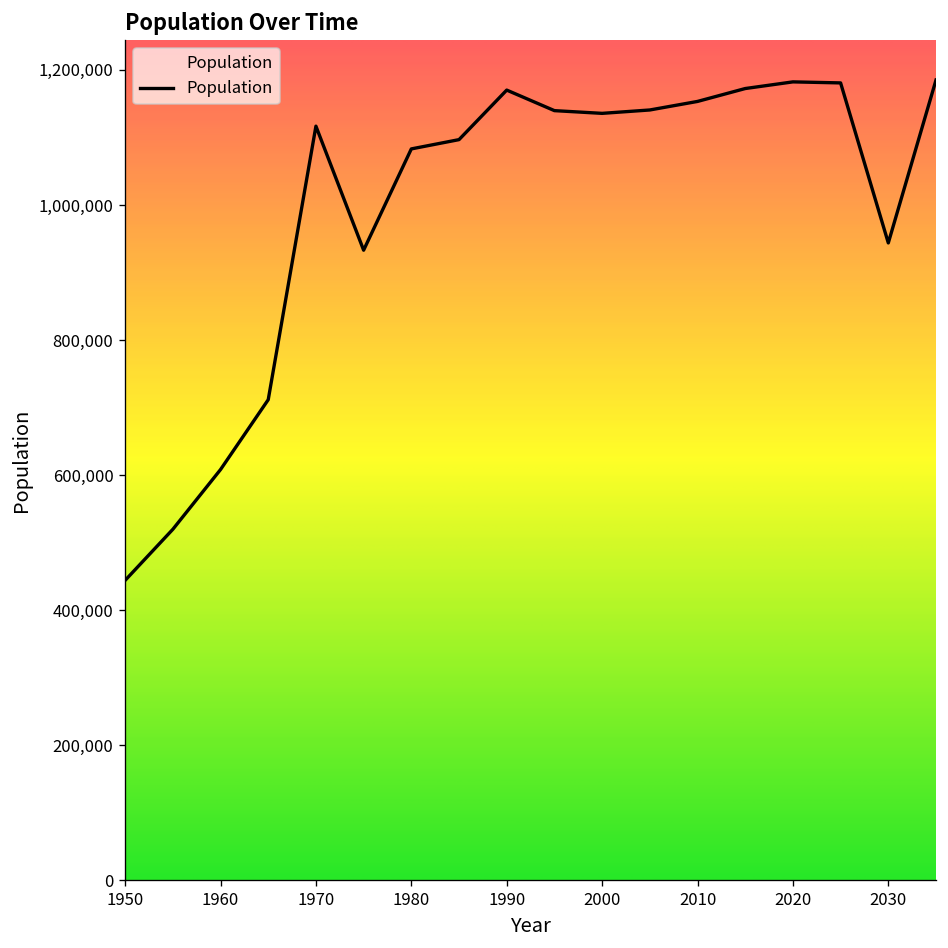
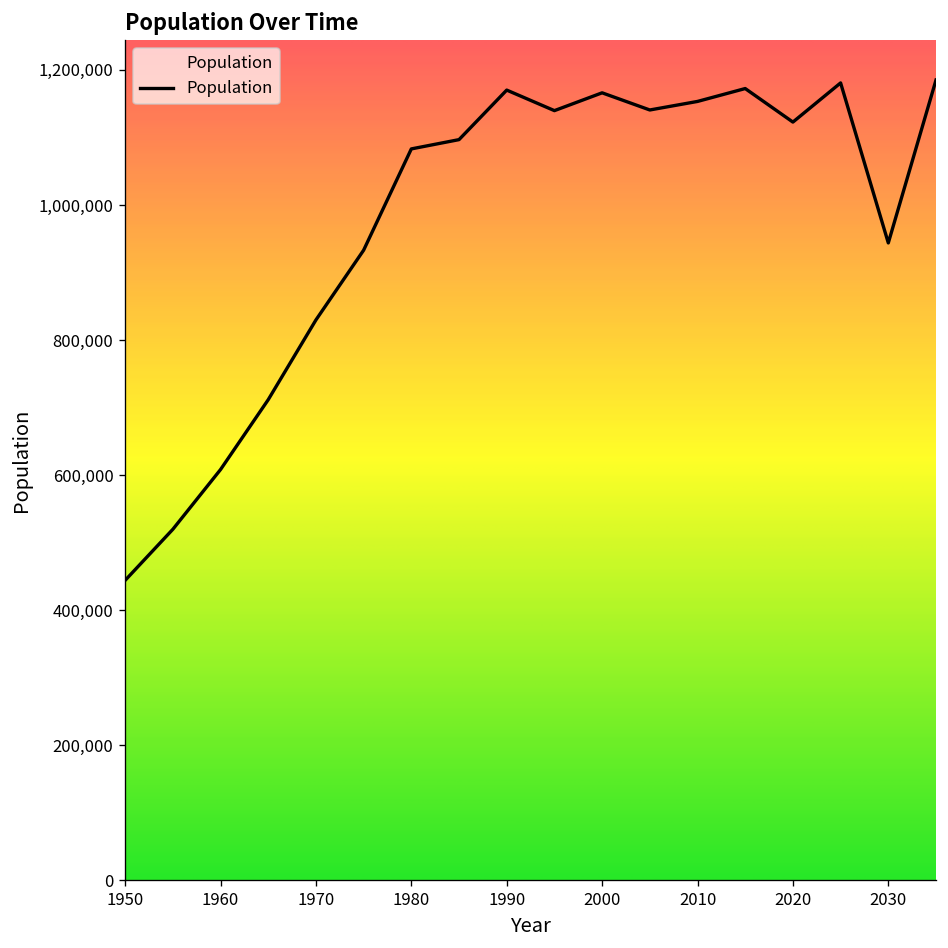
  {
    "1950": "440,000",
    "1960": "610,000",
-   "1970": "1,120,000",
+   "1970": "830,000",
    "1980": "1,080,000",
    "1990": "1,170,000",
-   "2000": "1,140,000",
+   "2000": "1,170,000",
    "2010": "1,150,000",
-   "2020": "1,180,000",
+   "2020": "1,120,000",
    "2030": "940,000"
  }
